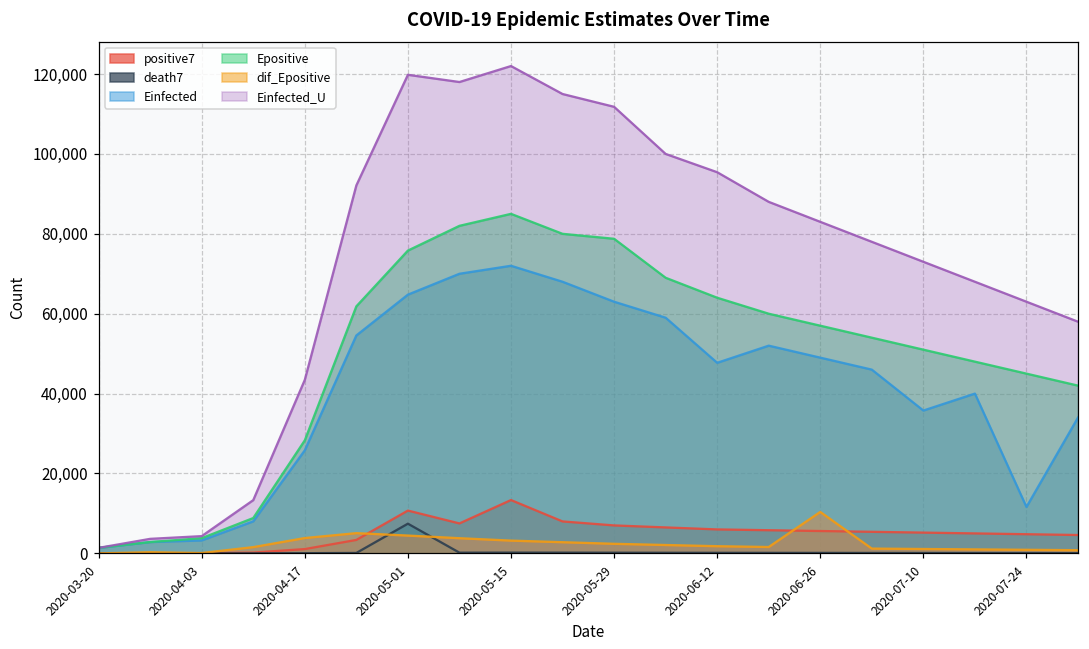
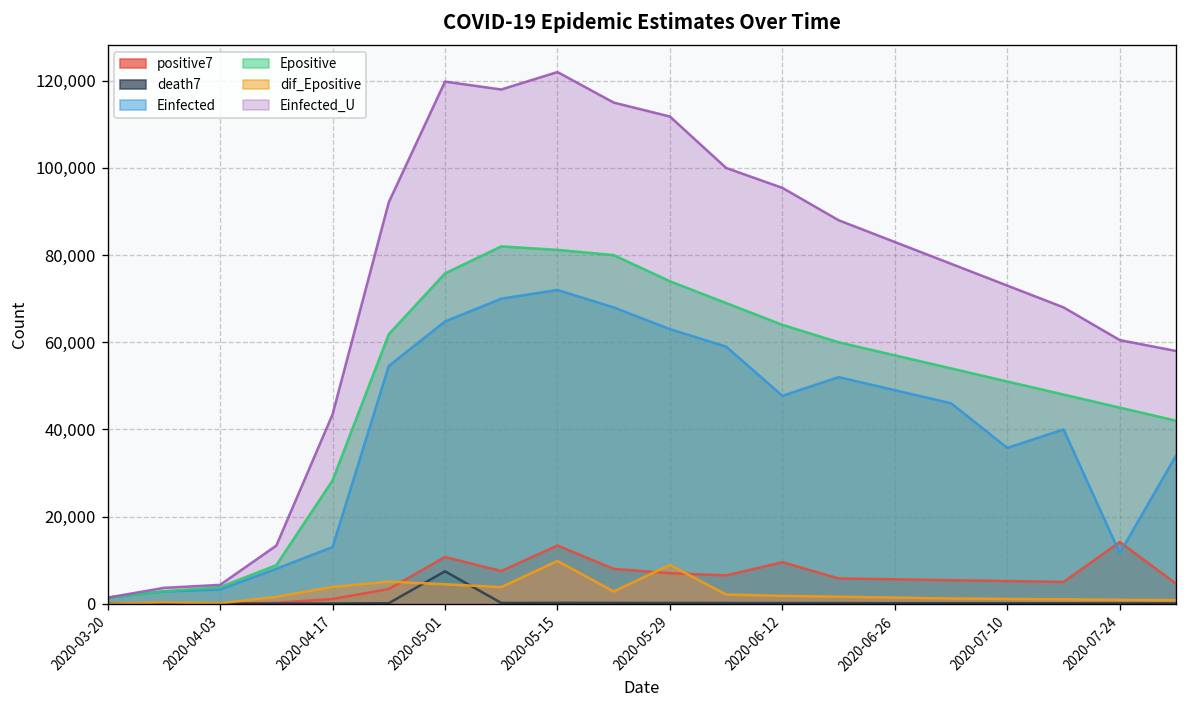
  {
    "positive7": {
      "2020-04-17": "1,000",
      "2020-05-01": "11,000",
      "2020-05-15": "13,000",
      "2020-05-29": "7,000",
-     "2020-06-12": "6,000",
+     "2020-06-12": "10,000",
      "2020-06-26": "6,000",
      "2020-07-10": "5,000",
-     "2020-07-24": "5,000"
+     "2020-07-24": "14,000"
    },
    "death7": {
      "2020-04-17": "0",
      "2020-05-01": "7,000",
      "2020-05-15": "0",
      "2020-05-29": "0",
      "2020-06-12": "0",
      "2020-06-26": "0",
      "2020-07-10": "0",
      "2020-07-24": "0"
    },
    "Einfected": {
-     "2020-04-17": "26,000",
+     "2020-04-17": "13,000",
      "2020-05-01": "65,000",
      "2020-05-15": "72,000",
      "2020-05-29": "63,000",
      "2020-06-12": "48,000",
      "2020-06-26": "49,000",
      "2020-07-10": "36,000",
      "2020-07-24": "12,000"
    },
    "Epositive": {
      "2020-04-17": "28,000",
      "2020-05-01": "76,000",
-     "2020-05-15": "85,000",
-     "2020-05-29": "79,000",
+     "2020-05-15": "81,000",
+     "2020-05-29": "74,000",
      "2020-06-12": "64,000",
      "2020-06-26": "57,000",
      "2020-07-10": "51,000",
      "2020-07-24": "45,000"
    },
    "dif_Epositive": {
      "2020-04-17": "4,000",
      "2020-05-01": "4,000",
-     "2020-05-15": "3,000",
-     "2020-05-29": "2,000",
+     "2020-05-15": "10,000",
+     "2020-05-29": "9,000",
      "2020-06-12": "2,000",
-     "2020-06-26": "10,000",
+     "2020-06-26": "1,000",
      "2020-07-10": "1,000",
      "2020-07-24": "1,000"
    },
    "Einfected_U": {
      "2020-04-17": "43,000",
      "2020-05-01": "120,000",
      "2020-05-15": "122,000",
      "2020-05-29": "112,000",
      "2020-06-12": "95,000",
      "2020-06-26": "83,000",
      "2020-07-10": "73,000",
-     "2020-07-24": "63,000"
+     "2020-07-24": "60,000"
    }
  }
